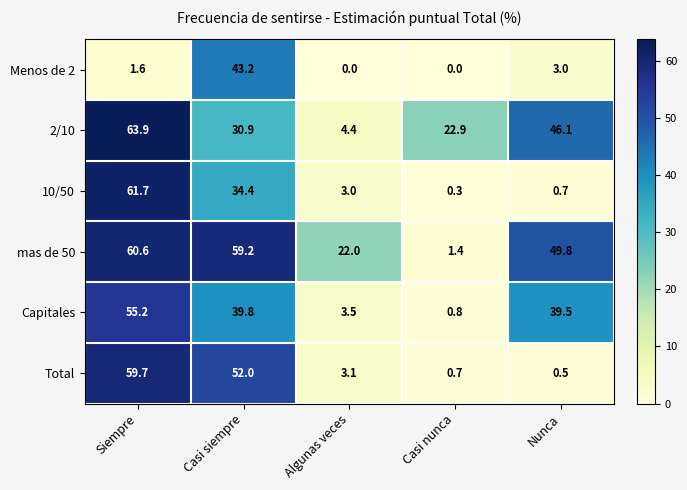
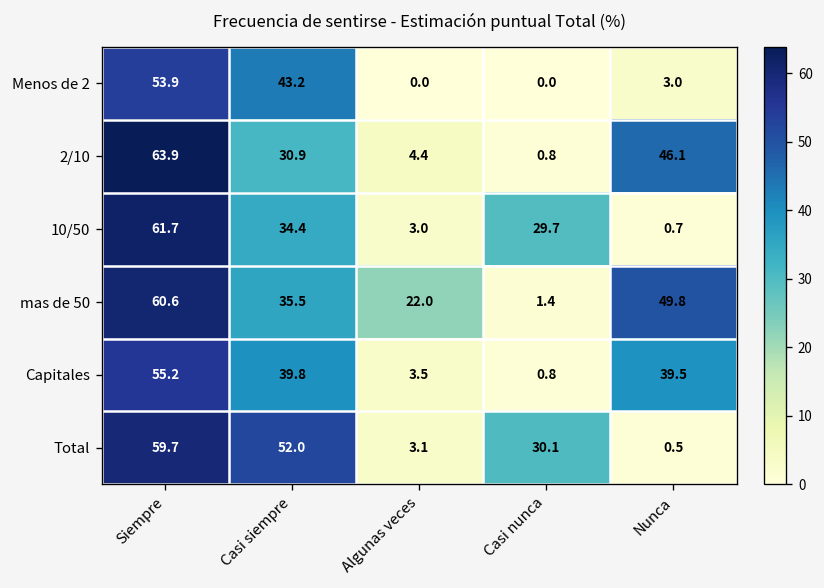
  {
    "Menos de 2": {
-     "Siempre": 1.6,
+     "Siempre": 53.9,
      "Casi siempre": 43.2,
      "Algunas veces": 0.0,
      "Casi nunca": 0.0,
      "Nunca": 3.0
    },
    "2/10": {
      "Siempre": 63.9,
      "Casi siempre": 30.9,
      "Algunas veces": 4.4,
-     "Casi nunca": 22.9,
+     "Casi nunca": 0.8,
      "Nunca": 46.1
    },
    "10/50": {
      "Siempre": 61.7,
      "Casi siempre": 34.4,
      "Algunas veces": 3.0,
-     "Casi nunca": 0.3,
+     "Casi nunca": 29.7,
      "Nunca": 0.7
    },
    "mas de 50": {
      "Siempre": 60.6,
-     "Casi siempre": 59.2,
+     "Casi siempre": 35.5,
      "Algunas veces": 22.0,
      "Casi nunca": 1.4,
      "Nunca": 49.8
    },
    "Capitales": {
      "Siempre": 55.2,
      "Casi siempre": 39.8,
      "Algunas veces": 3.5,
      "Casi nunca": 0.8,
      "Nunca": 39.5
    },
    "Total": {
      "Siempre": 59.7,
      "Casi siempre": 52.0,
      "Algunas veces": 3.1,
-     "Casi nunca": 0.7,
+     "Casi nunca": 30.1,
      "Nunca": 0.5
    }
  }
